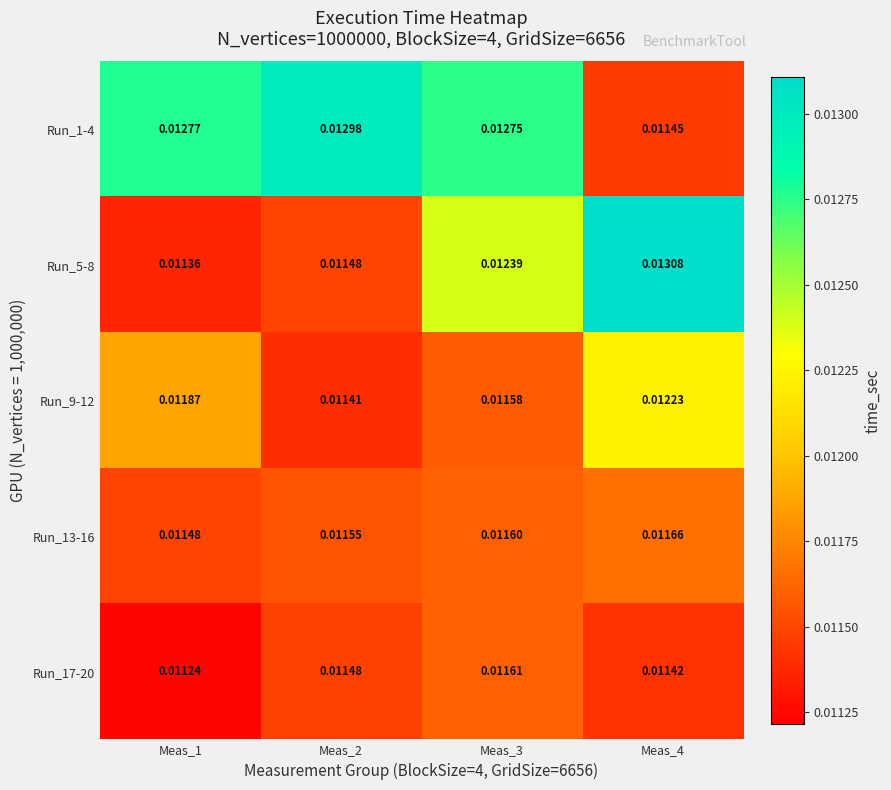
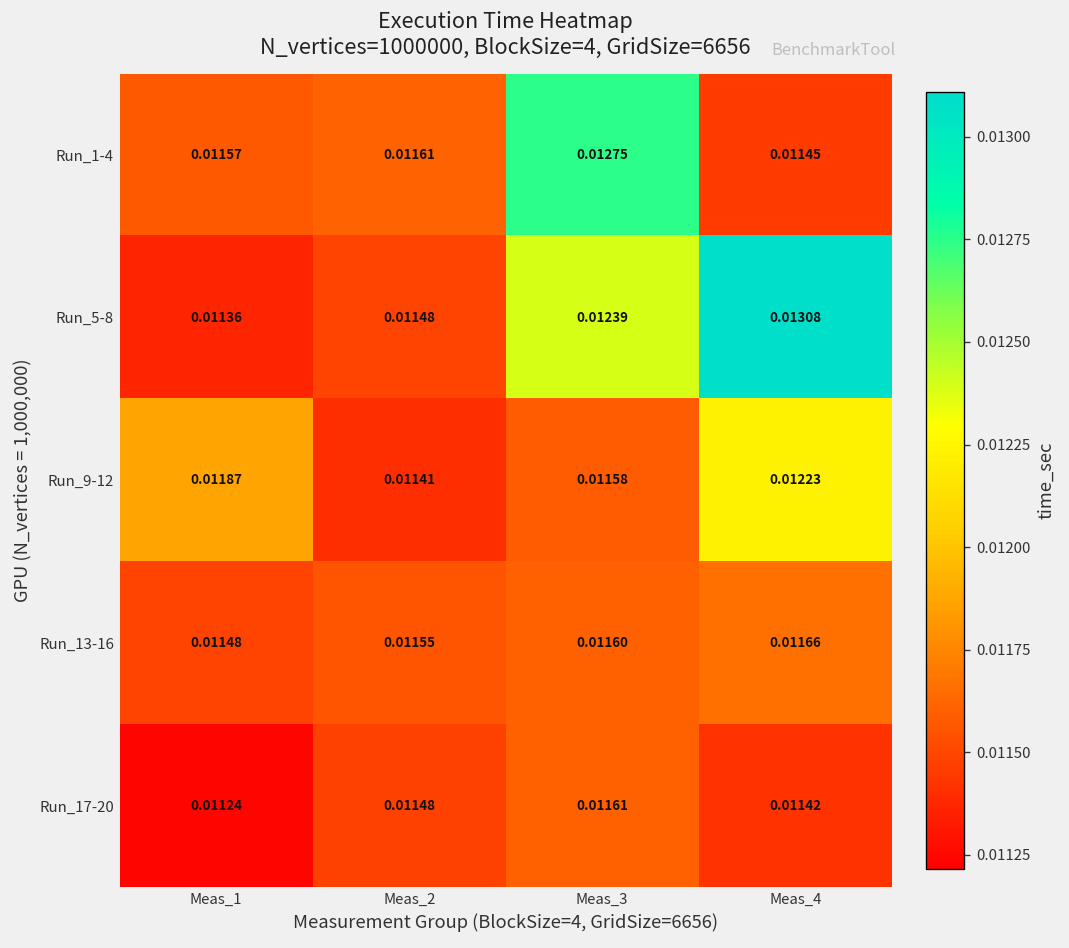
  {
    "Run_1-4": {
-     "Meas_1": 0.01277,
-     "Meas_2": 0.01298,
+     "Meas_1": 0.01157,
+     "Meas_2": 0.01161,
      "Meas_3": 0.01275,
      "Meas_4": 0.01145
    },
    "Run_5-8": {
      "Meas_1": 0.01136,
      "Meas_2": 0.01148,
      "Meas_3": 0.01239,
      "Meas_4": 0.01308
    },
    "Run_9-12": {
      "Meas_1": 0.01187,
      "Meas_2": 0.01141,
      "Meas_3": 0.01158,
      "Meas_4": 0.01223
    },
    "Run_13-16": {
      "Meas_1": 0.01148,
      "Meas_2": 0.01155,
      "Meas_3": 0.01160,
      "Meas_4": 0.01166
    },
    "Run_17-20": {
      "Meas_1": 0.01124,
      "Meas_2": 0.01148,
      "Meas_3": 0.01161,
      "Meas_4": 0.01142
    }
  }
